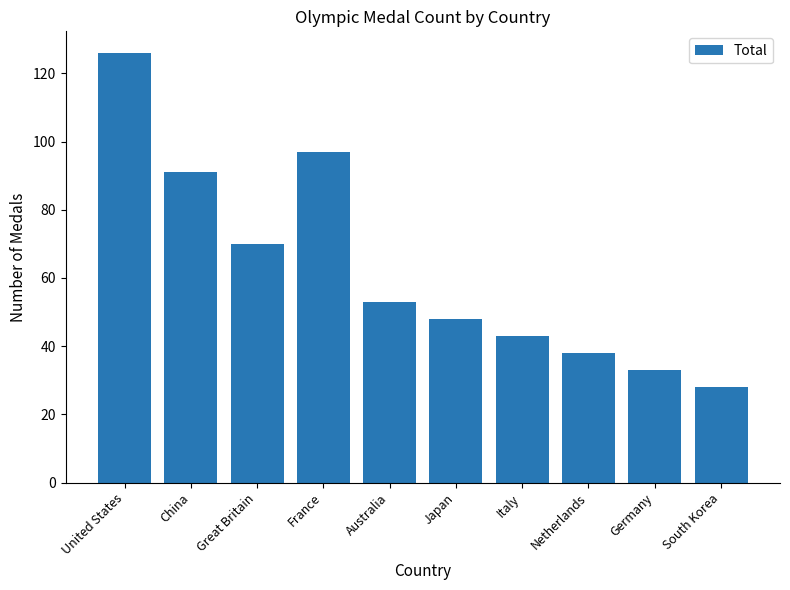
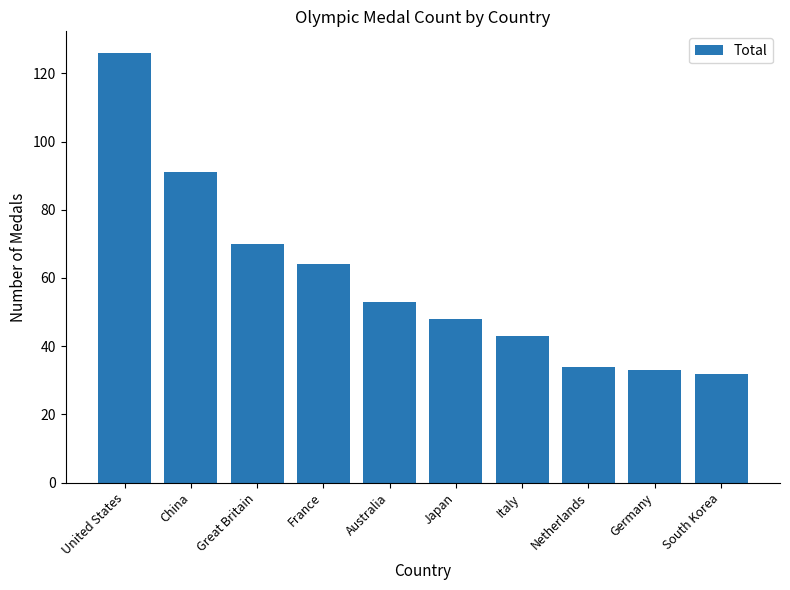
  {
    "United States": 126,
    "China": 91,
    "Great Britain": 70,
-   "France": 97,
+   "France": 64,
    "Australia": 53,
    "Japan": 48,
    "Italy": 43,
-   "Netherlands": 38,
+   "Netherlands": 34,
    "Germany": 33,
-   "South Korea": 28
+   "South Korea": 32
  }
